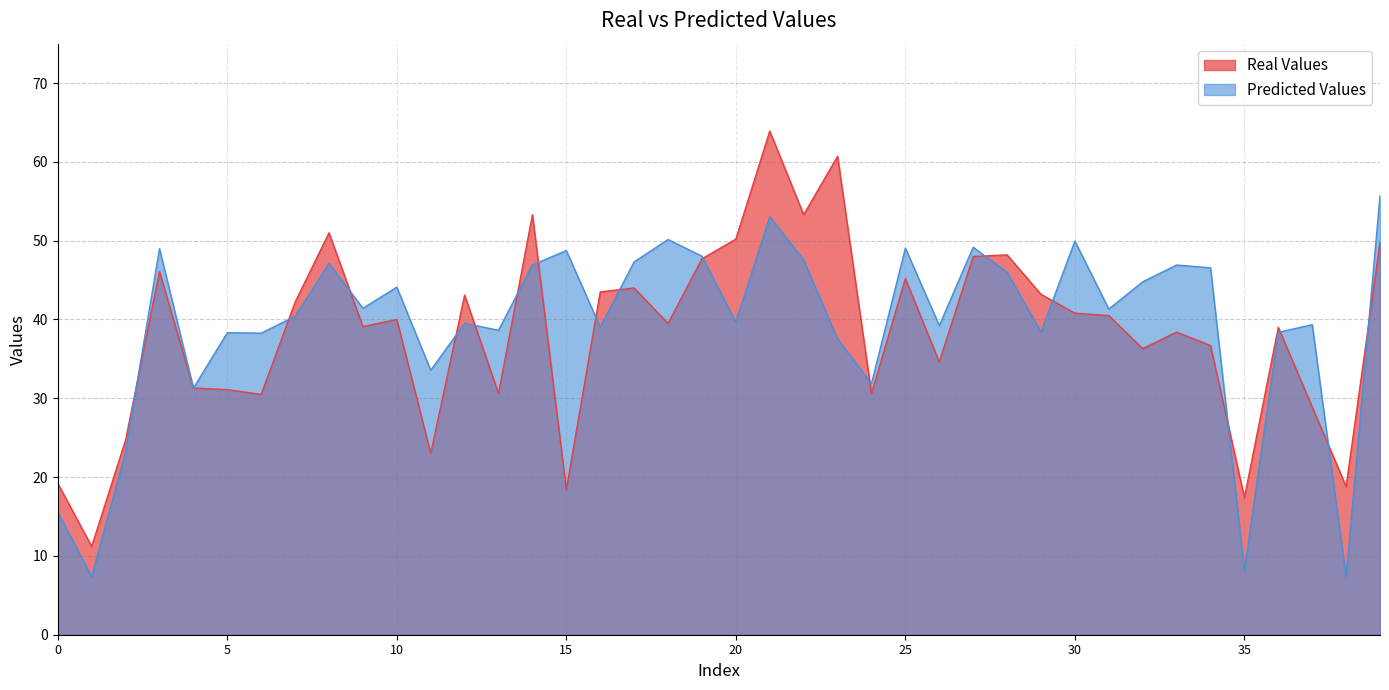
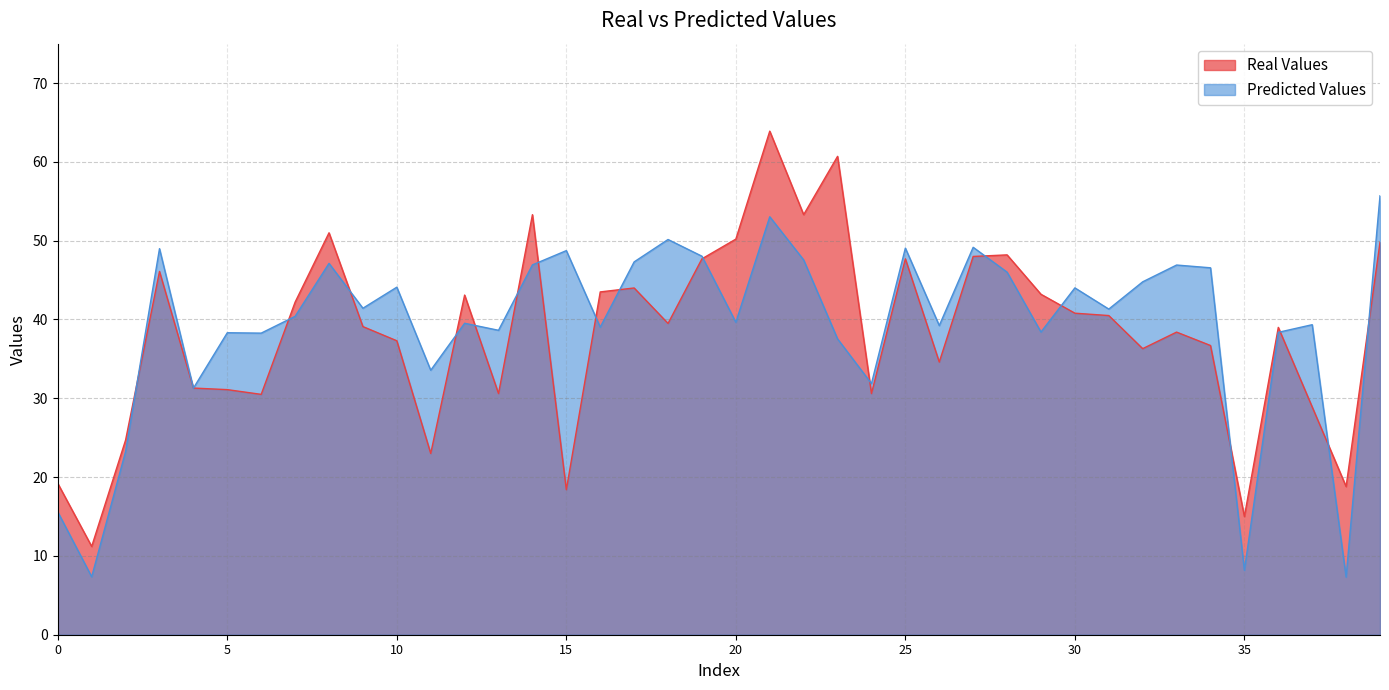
  {
    "Real Values": {
      "0": 19,
      "5": 31,
-     "10": 40,
+     "10": 37,
      "15": 18,
      "20": 50,
-     "25": 45,
+     "25": 48,
      "30": 41,
-     "35": 17
+     "35": 15
    },
    "Predicted Values": {
      "0": 16,
      "5": 38,
      "10": 44,
      "15": 49,
      "20": 40,
      "25": 49,
-     "30": 50,
+     "30": 44,
      "35": 8
    }
  }
